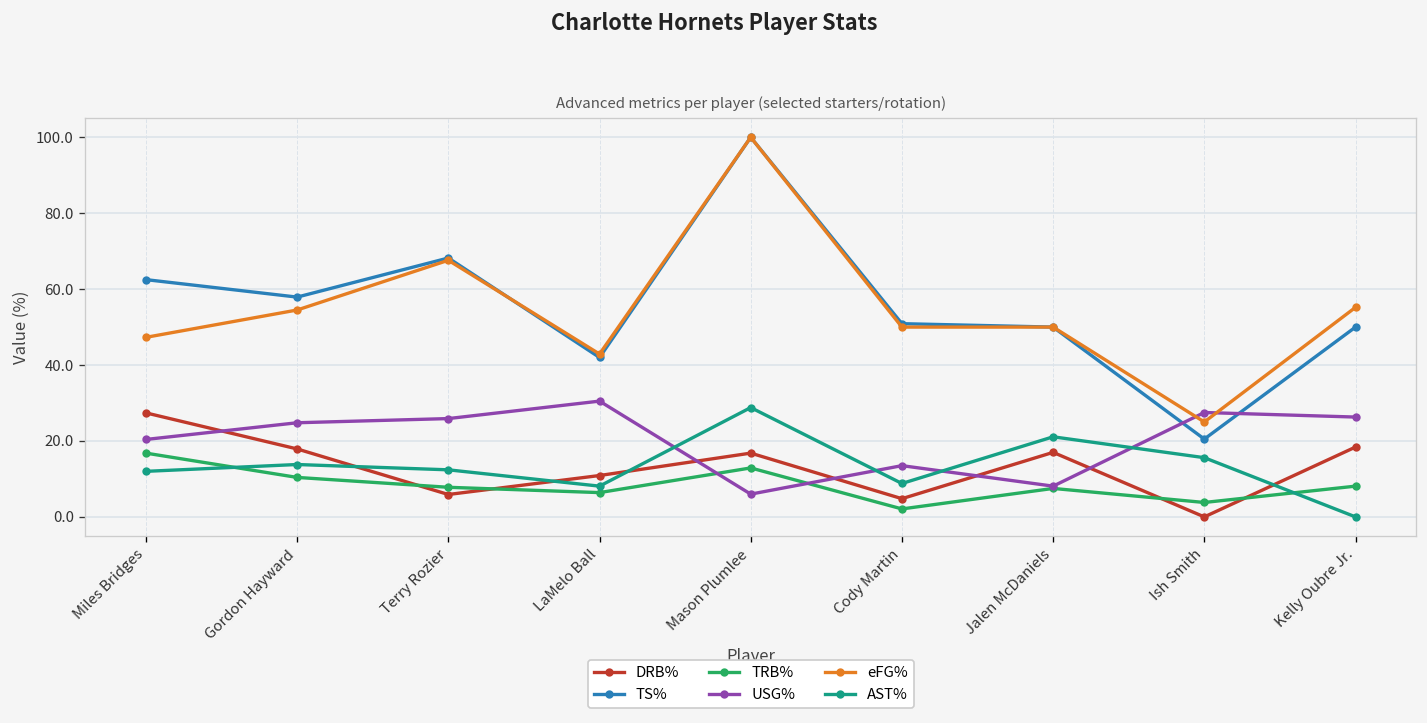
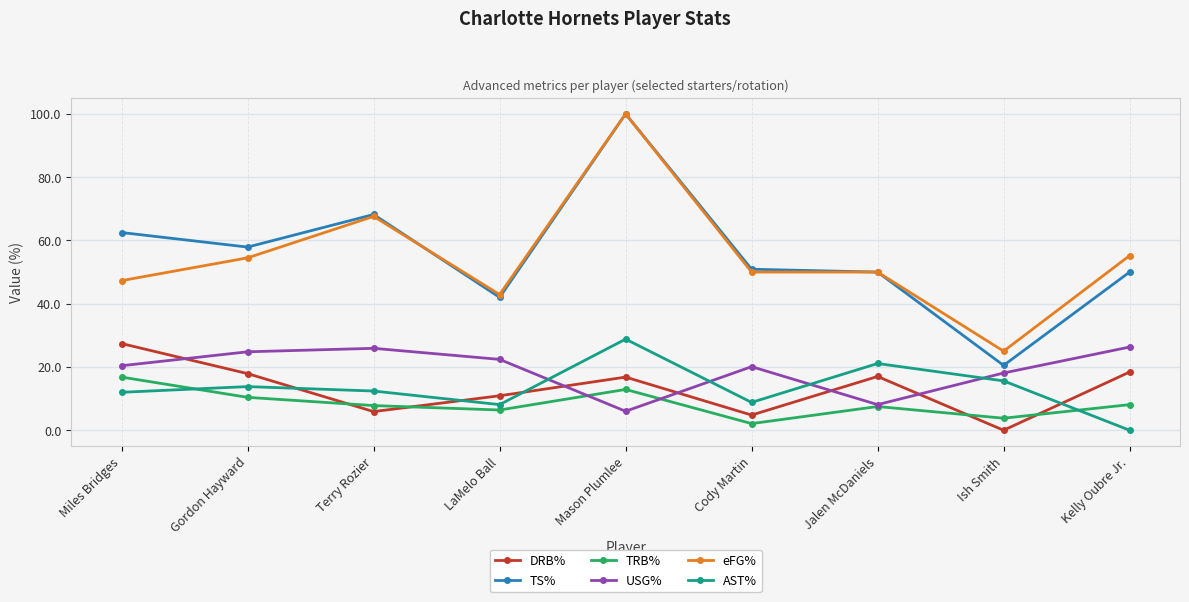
  {
    "DRB%": {
      "Miles Bridges": 27,
      "Gordon Hayward": 18,
      "Terry Rozier": 6,
      "LaMelo Ball": 11,
      "Mason Plumlee": 17,
      "Cody Martin": 5,
      "Jalen McDaniels": 17,
      "Ish Smith": 0,
      "Kelly Oubre Jr.": 18
    },
    "TS%": {
      "Miles Bridges": 63,
      "Gordon Hayward": 58,
      "LaMelo Ball": 42,
      "Cody Martin": 51,
      "Ish Smith": 21,
      "Kelly Oubre Jr.": 50
    },
    "USG%": {
      "Miles Bridges": 20,
      "Gordon Hayward": 25,
      "Terry Rozier": 26,
-     "LaMelo Ball": 31,
+     "LaMelo Ball": 22,
      "Mason Plumlee": 6,
-     "Cody Martin": 14,
-     "Ish Smith": 28,
+     "Cody Martin": 20,
+     "Ish Smith": 18,
      "Kelly Oubre Jr.": 26
    },
    "eFG%": {
      "Miles Bridges": 47,
      "Gordon Hayward": 55,
      "LaMelo Ball": 43,
      "Cody Martin": 50,
      "Ish Smith": 25,
      "Kelly Oubre Jr.": 55
    }
  }
